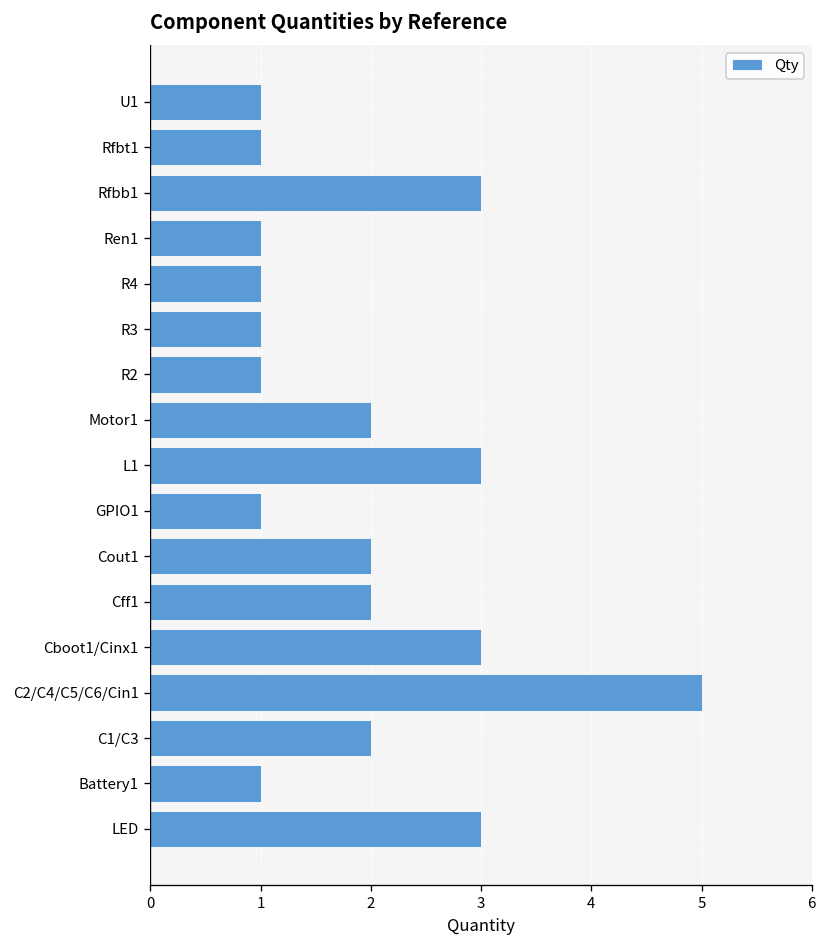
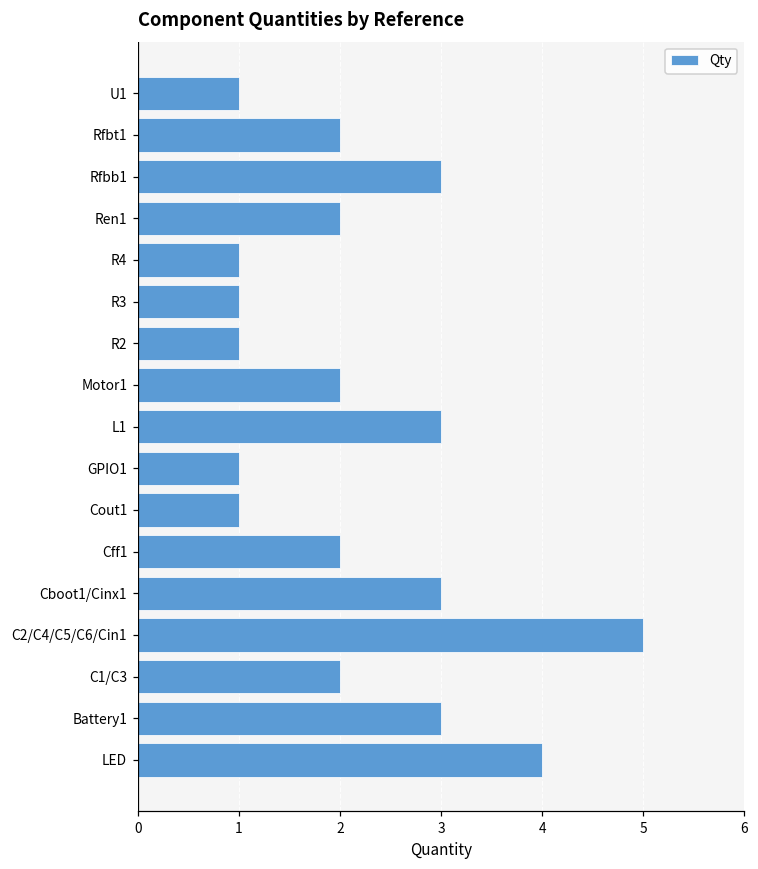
  {
    "U1": 1,
-   "Rfbt1": 1,
+   "Rfbt1": 2,
    "Rfbb1": 3,
-   "Ren1": 1,
+   "Ren1": 2,
    "R4": 1,
    "R3": 1,
    "R2": 1,
    "Motor1": 2,
    "L1": 3,
    "GPIO1": 1,
-   "Cout1": 2,
+   "Cout1": 1,
    "Cff1": 2,
    "Cboot1/Cinx1": 3,
    "C2/C4/C5/C6/Cin1": 5,
    "C1/C3": 2,
-   "Battery1": 1,
-   "LED": 3
+   "Battery1": 3,
+   "LED": 4
  }
